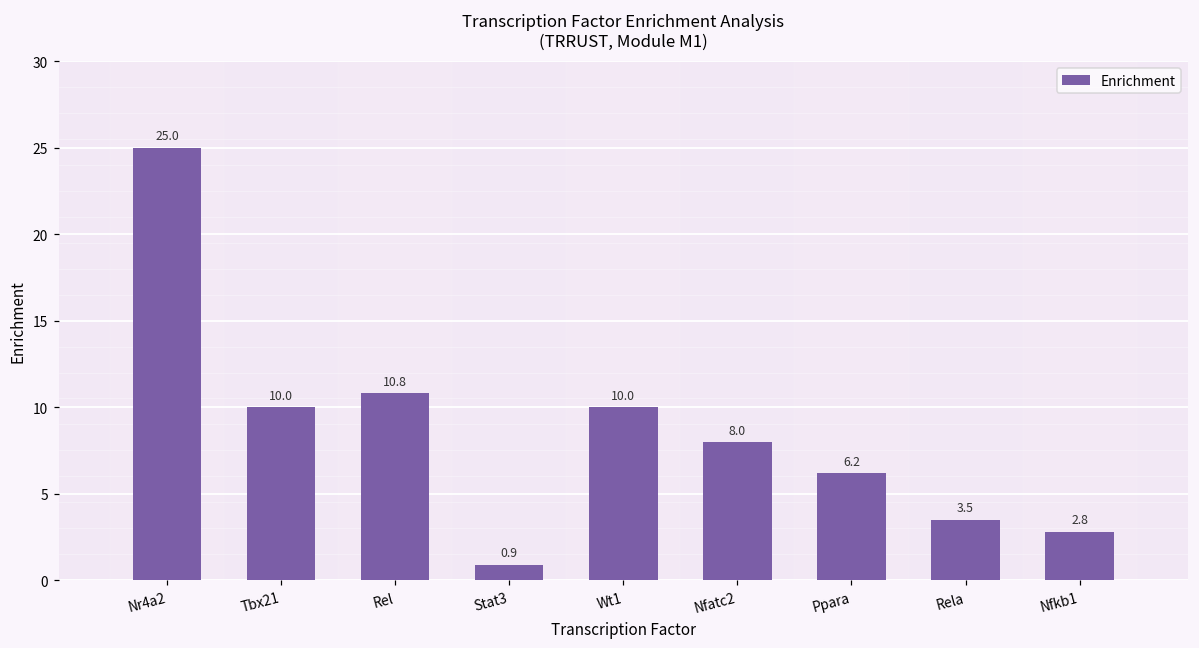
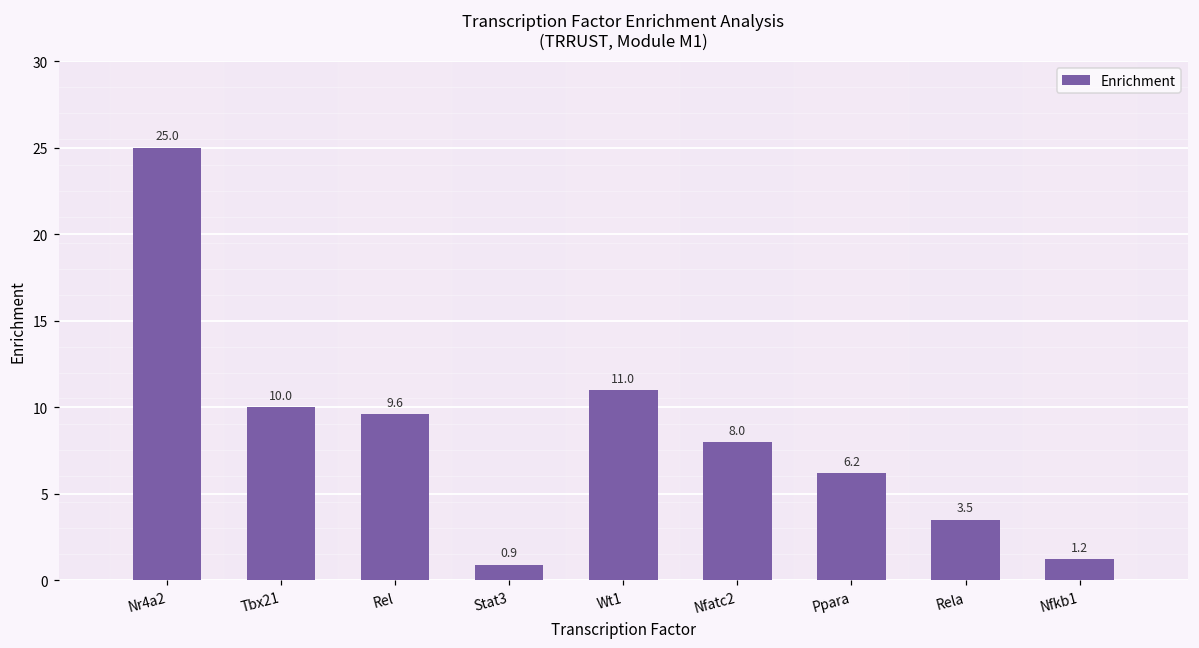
  {
    "Nr4a2": 25.0,
    "Tbx21": 10.0,
-   "Rel": 10.8,
+   "Rel": 9.6,
    "Stat3": 0.9,
-   "Wt1": 10.0,
+   "Wt1": 11.0,
    "Nfatc2": 8.0,
    "Ppara": 6.2,
    "Rela": 3.5,
-   "Nfkb1": 2.8
+   "Nfkb1": 1.2
  }
